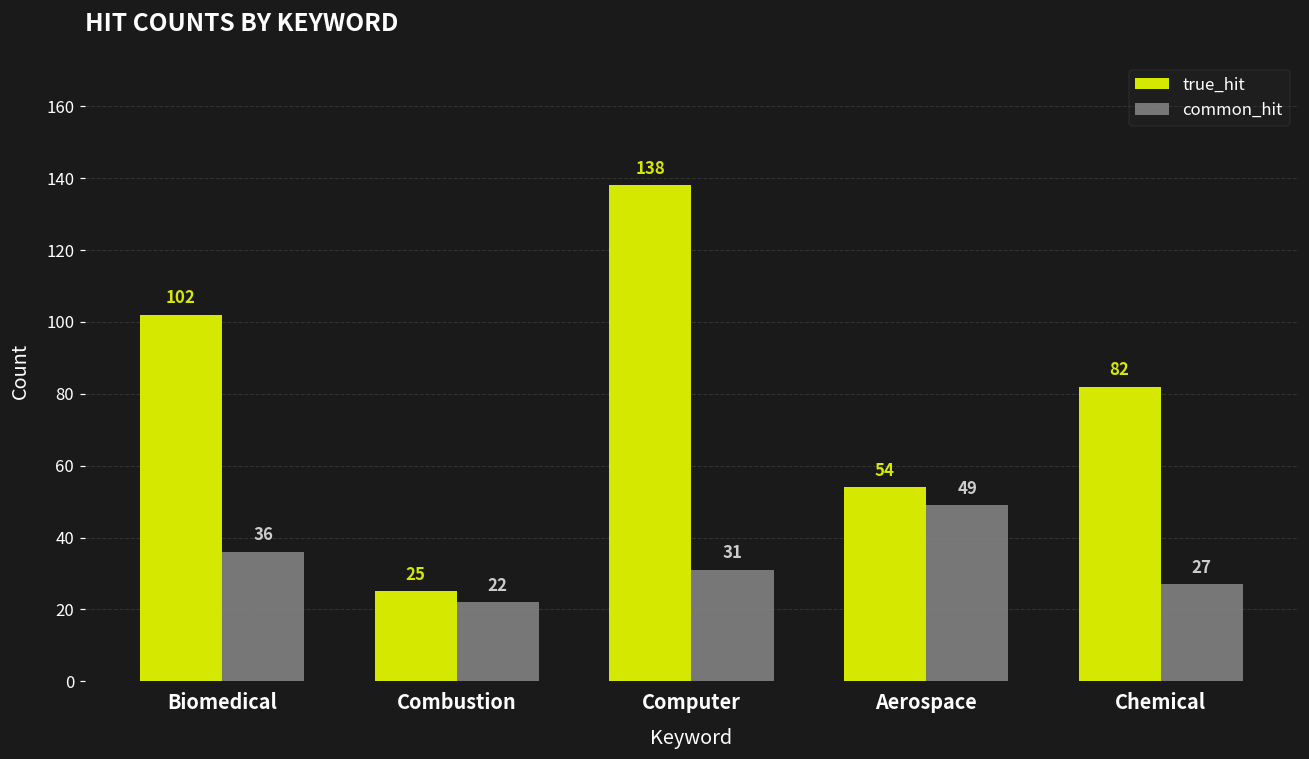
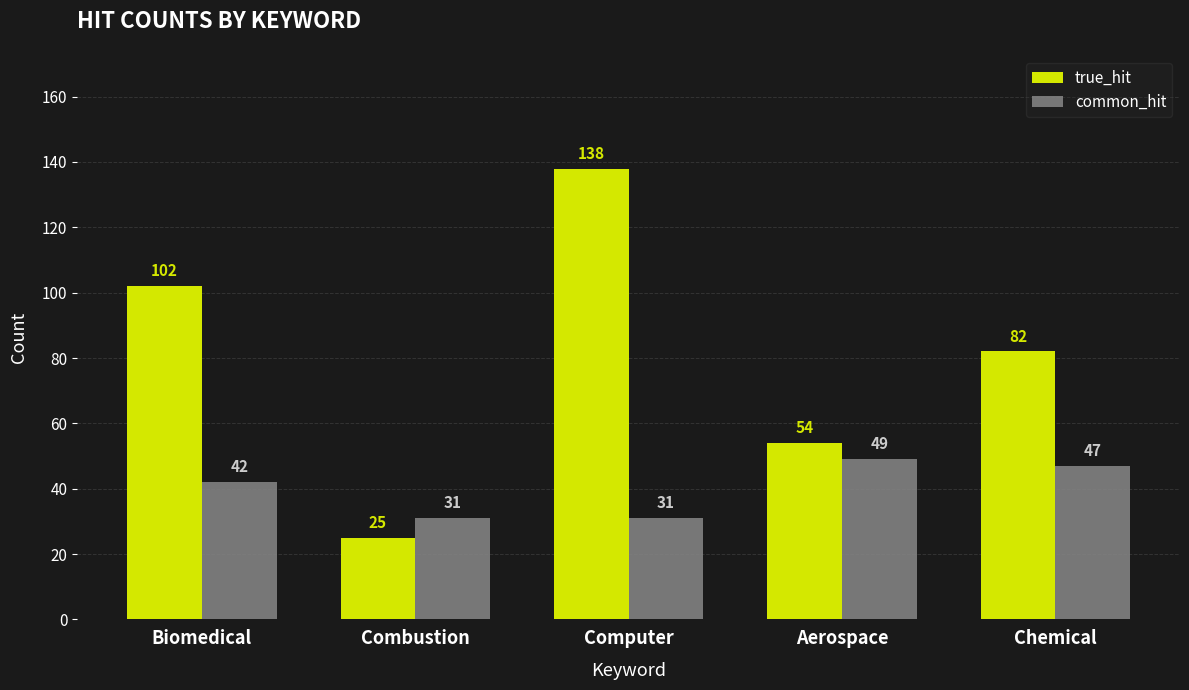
  {
    "true_hit": {
      "Biomedical": 102,
      "Combustion": 25,
      "Computer": 138,
      "Aerospace": 54,
      "Chemical": 82
    },
    "common_hit": {
-     "Biomedical": 36,
-     "Combustion": 22,
+     "Biomedical": 42,
+     "Combustion": 31,
      "Computer": 31,
      "Aerospace": 49,
-     "Chemical": 27
+     "Chemical": 47
    }
  }
